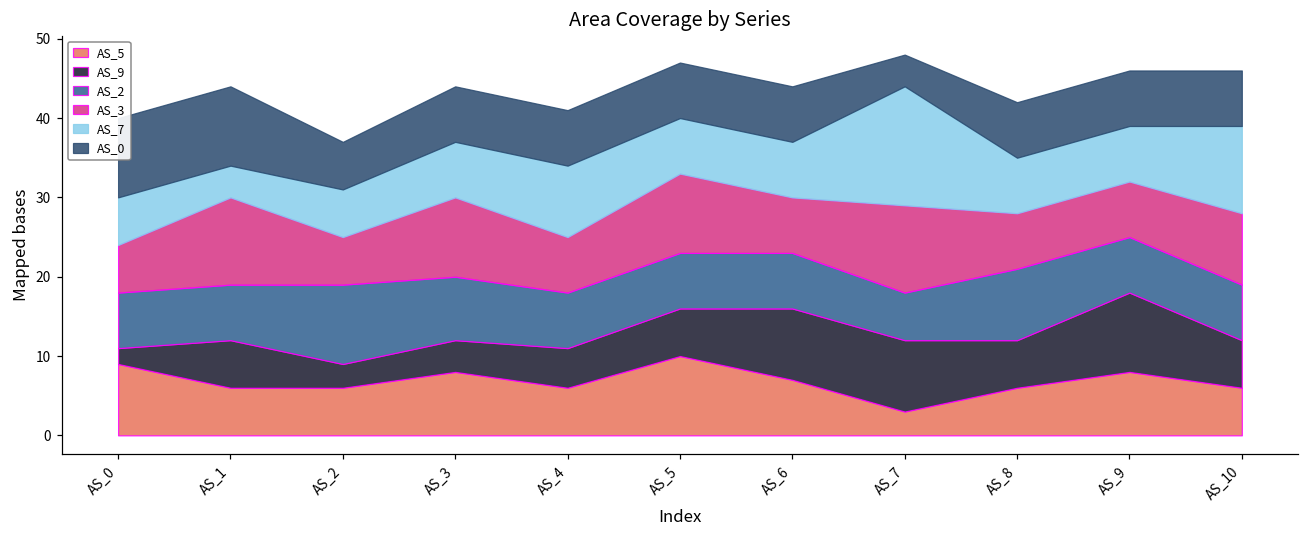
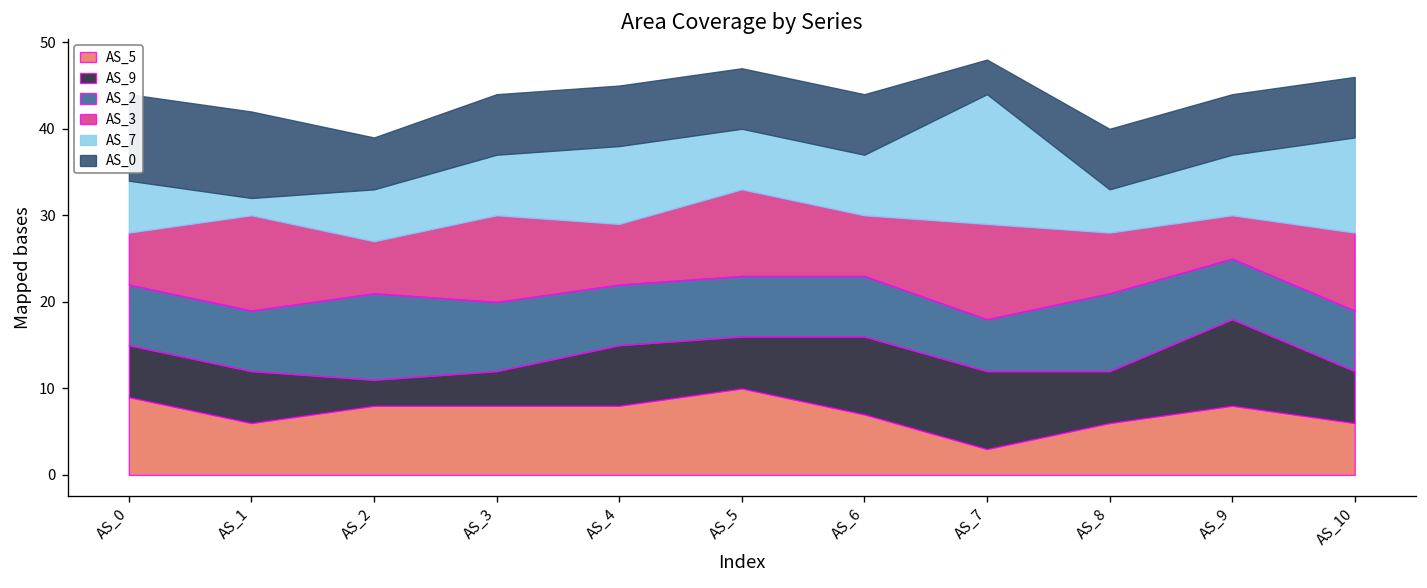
  {
    "AS_5": {
      "AS_0": 9,
      "AS_1": 6,
-     "AS_2": 6,
+     "AS_2": 8,
      "AS_3": 8,
-     "AS_4": 6,
+     "AS_4": 8,
      "AS_5": 10,
      "AS_6": 7,
      "AS_7": 3,
      "AS_8": 6,
      "AS_9": 8,
      "AS_10": 6
    },
    "AS_9": {
-     "AS_0": 2,
+     "AS_0": 6,
      "AS_1": 6,
      "AS_2": 3,
      "AS_3": 4,
-     "AS_4": 5,
+     "AS_4": 7,
      "AS_5": 6,
      "AS_6": 9,
      "AS_7": 9,
      "AS_8": 6,
      "AS_9": 10,
      "AS_10": 6
    },
    "AS_3": {
      "AS_0": 6,
      "AS_1": 11,
      "AS_2": 6,
      "AS_3": 10,
      "AS_4": 7,
      "AS_5": 10,
      "AS_6": 7,
      "AS_7": 11,
      "AS_8": 7,
-     "AS_9": 7,
+     "AS_9": 5,
      "AS_10": 9
    },
    "AS_7": {
      "AS_0": 6,
-     "AS_1": 4,
+     "AS_1": 2,
      "AS_2": 6,
      "AS_3": 7,
      "AS_4": 9,
      "AS_5": 7,
      "AS_6": 7,
      "AS_7": 15,
-     "AS_8": 7,
+     "AS_8": 5,
      "AS_9": 7,
      "AS_10": 11
    }
  }
